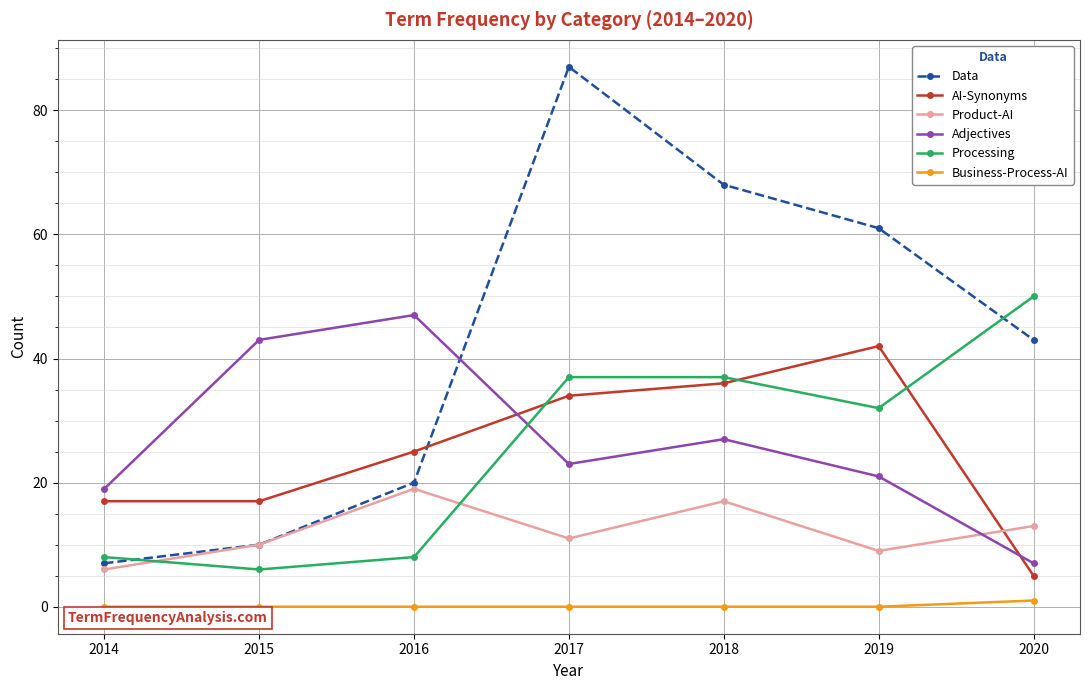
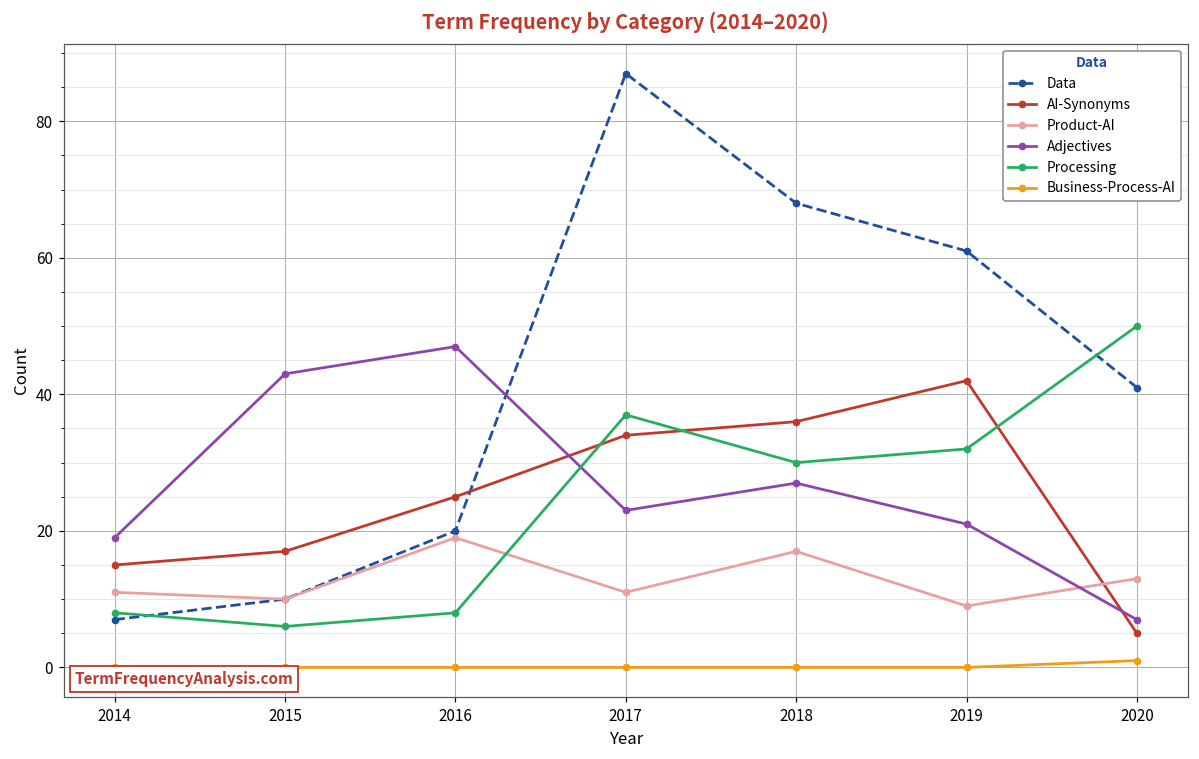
  {
    "Data": {
      "2014": 7,
      "2016": 20,
      "2017": 87,
      "2018": 68,
      "2019": 61,
-     "2020": 43
+     "2020": 41
    },
    "AI-Synonyms": {
-     "2014": 17,
+     "2014": 15,
      "2015": 17,
      "2016": 25,
      "2017": 34,
      "2018": 36,
      "2019": 42,
      "2020": 5
    },
    "Product-AI": {
-     "2014": 6,
+     "2014": 11,
      "2016": 19,
      "2017": 11,
      "2018": 17,
      "2019": 9,
      "2020": 13
    },
    "Adjectives": {
      "2014": 19,
      "2015": 43,
      "2016": 47,
      "2017": 23,
      "2018": 27,
      "2019": 21,
      "2020": 7
    },
    "Processing": {
      "2014": 8,
      "2015": 6,
      "2016": 8,
      "2017": 37,
-     "2018": 37,
+     "2018": 30,
      "2019": 32,
      "2020": 50
    },
    "Business-Process-AI": {
      "2016": 0,
      "2017": 0,
      "2018": 0,
      "2019": 0,
      "2020": 1
    }
  }
